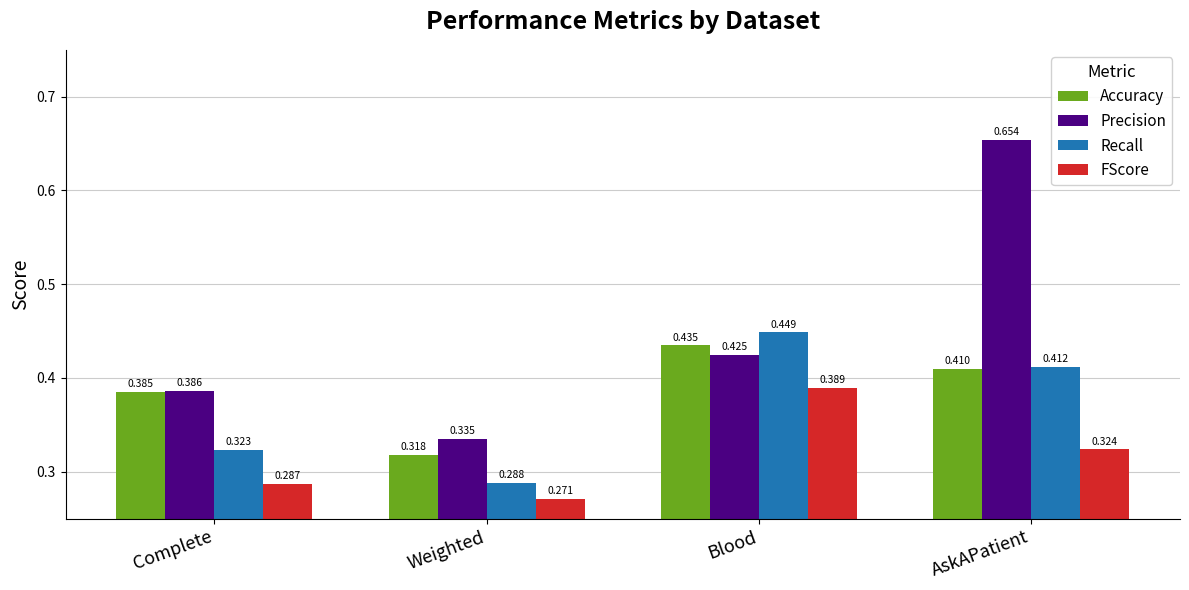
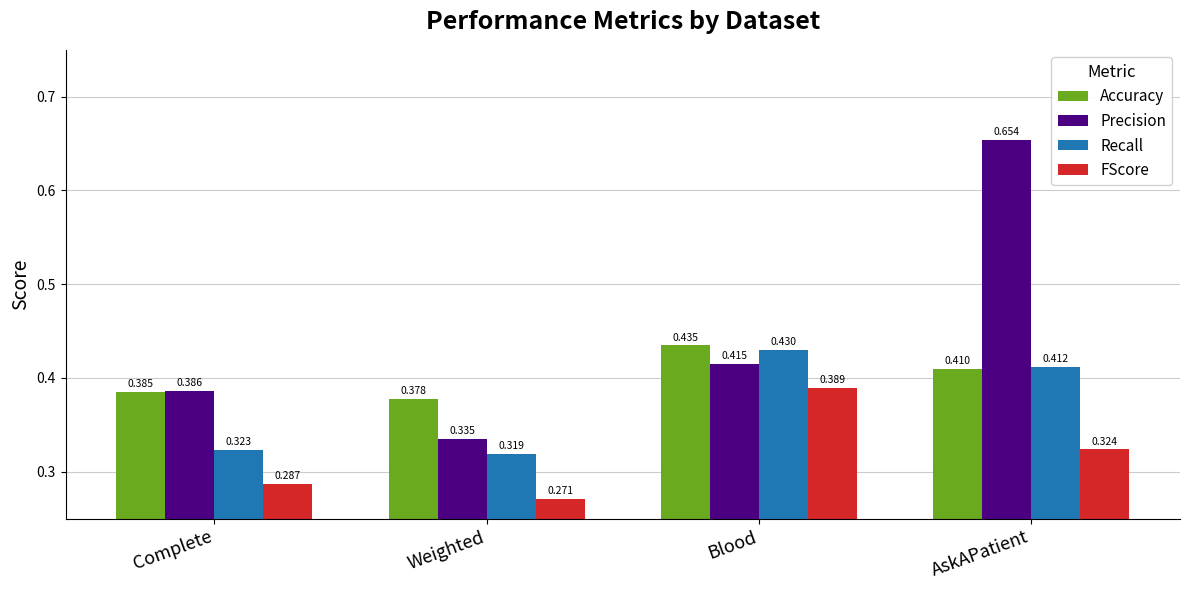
  {
    "Accuracy": {
      "Complete": 0.385,
-     "Weighted": 0.318,
+     "Weighted": 0.378,
      "Blood": 0.435,
      "AskAPatient": 0.410
    },
    "Precision": {
      "Complete": 0.386,
      "Weighted": 0.335,
-     "Blood": 0.425,
+     "Blood": 0.415,
      "AskAPatient": 0.654
    },
    "Recall": {
      "Complete": 0.323,
-     "Weighted": 0.288,
-     "Blood": 0.449,
+     "Weighted": 0.319,
+     "Blood": 0.430,
      "AskAPatient": 0.412
    },
    "FScore": {
      "Complete": 0.287,
      "Weighted": 0.271,
      "Blood": 0.389,
      "AskAPatient": 0.324
    }
  }
